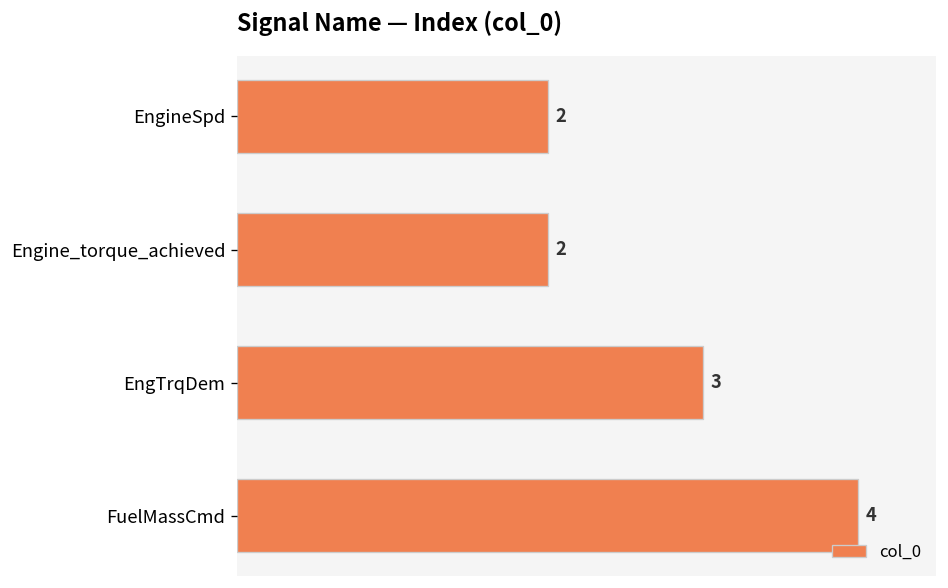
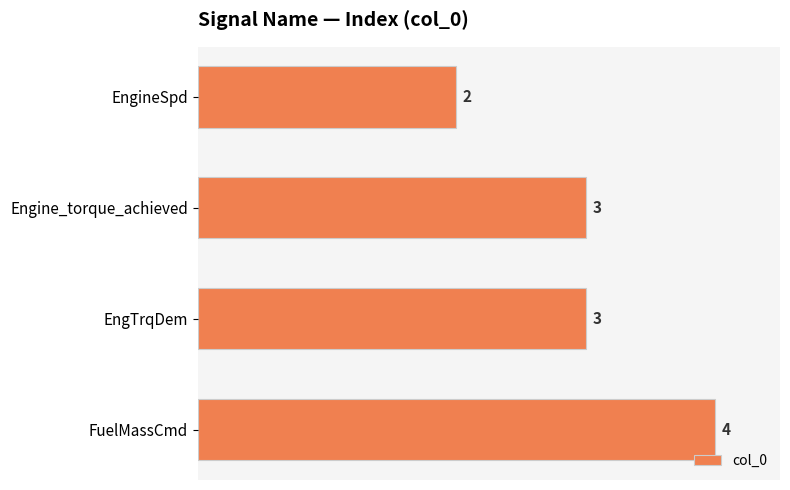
  {
    "EngineSpd": 2,
-   "Engine_torque_achieved": 2,
+   "Engine_torque_achieved": 3,
    "EngTrqDem": 3,
    "FuelMassCmd": 4
  }
